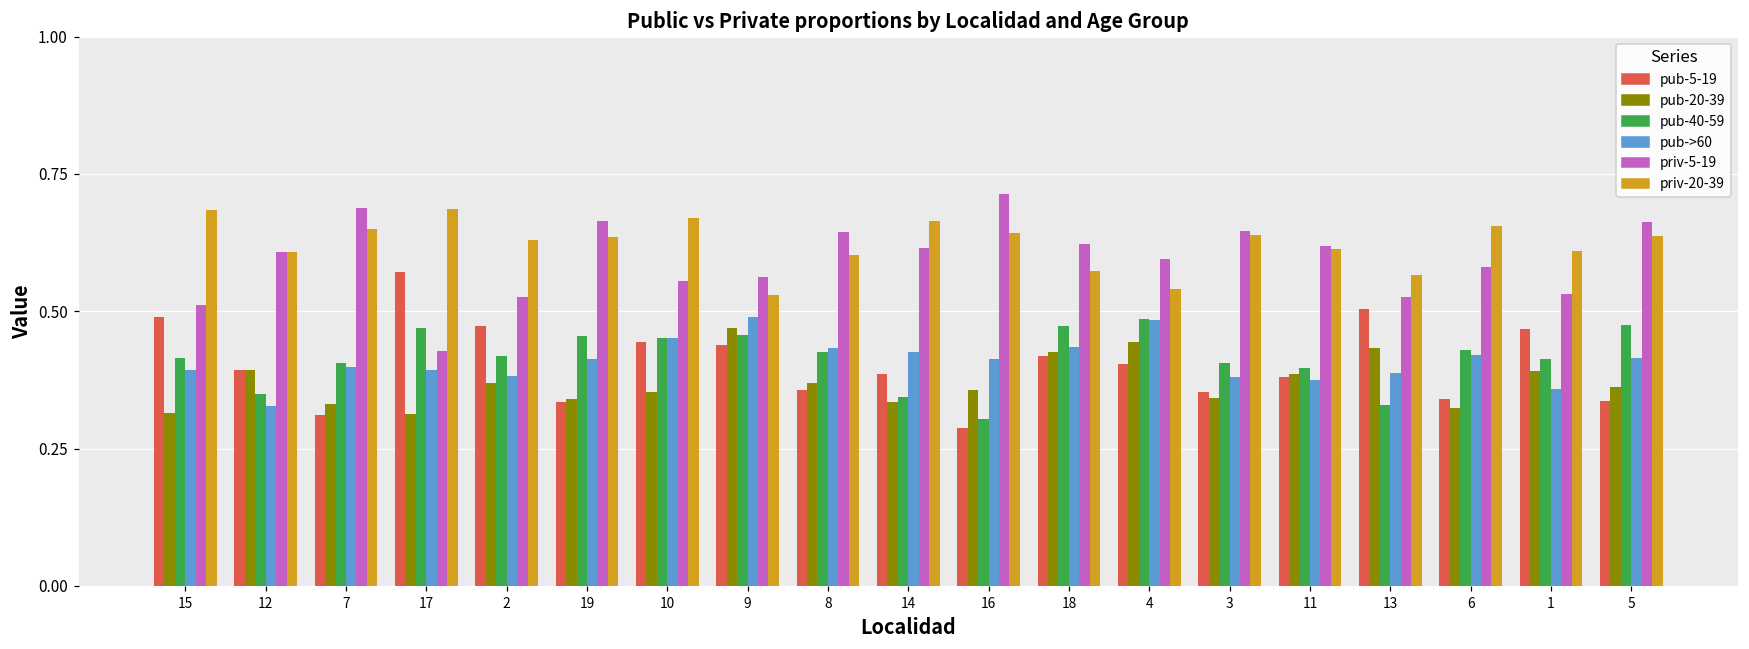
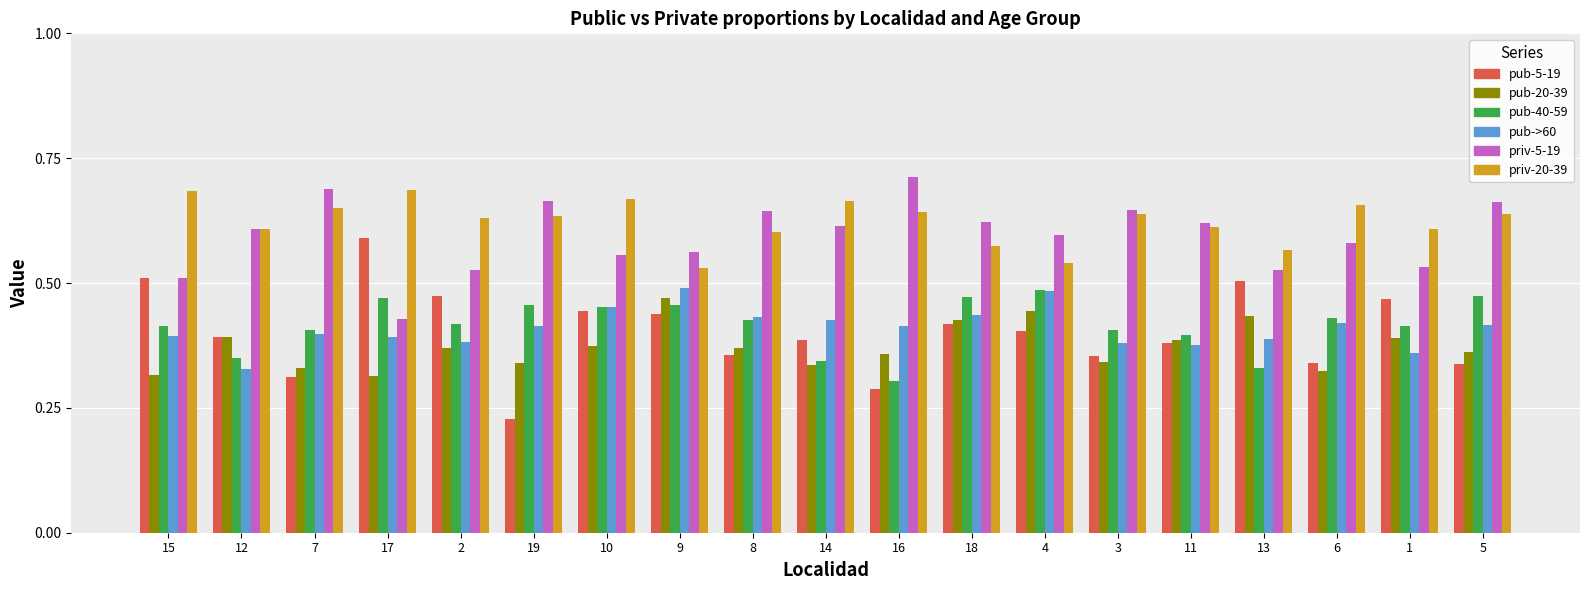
  {
    "pub-5-19": {
-     "15": 0.49,
+     "15": 0.51,
      "12": 0.39,
      "7": 0.31,
-     "17": 0.57,
+     "17": 0.59,
      "2": 0.47,
-     "19": 0.33,
+     "19": 0.23,
      "10": 0.44,
      "9": 0.44,
      "8": 0.36,
      "14": 0.39,
      "16": 0.29,
      "18": 0.42,
      "4": 0.40,
      "3": 0.35,
      "11": 0.38,
      "13": 0.50,
      "6": 0.34,
      "1": 0.47,
      "5": 0.34
    },
    "pub-20-39": {
      "15": 0.32,
      "12": 0.39,
      "7": 0.33,
      "17": 0.31,
      "2": 0.37,
      "19": 0.34,
-     "10": 0.35,
+     "10": 0.37,
      "9": 0.47,
      "8": 0.37,
      "14": 0.34,
      "16": 0.36,
      "18": 0.43,
      "4": 0.44,
      "3": 0.34,
      "11": 0.39,
      "13": 0.43,
      "6": 0.32,
      "1": 0.39,
      "5": 0.36
    },
    "pub-40-59": {
      "15": 0.41,
      "12": 0.35,
      "7": 0.41,
      "17": 0.47,
      "2": 0.42,
      "19": 0.46,
      "10": 0.45,
      "9": 0.46,
      "8": 0.43,
      "14": 0.34,
      "16": 0.30,
      "18": 0.47,
      "4": 0.49,
      "3": 0.41,
      "11": 0.40,
      "13": 0.33,
      "6": 0.43,
      "1": 0.41,
      "5": 0.47
    },
    "pub->60": {
      "15": 0.39,
      "12": 0.33,
      "7": 0.40,
      "17": 0.39,
      "2": 0.38,
      "19": 0.41,
      "10": 0.45,
      "9": 0.49,
      "8": 0.43,
      "14": 0.43,
      "16": 0.41,
      "18": 0.44,
      "4": 0.48,
      "3": 0.38,
      "11": 0.38,
      "13": 0.39,
      "6": 0.42,
      "1": 0.36,
      "5": 0.42
    },
    "priv-5-19": {
      "15": 0.51,
      "12": 0.61,
      "7": 0.69,
      "17": 0.43,
      "2": 0.53,
      "19": 0.67,
      "10": 0.56,
      "9": 0.56,
      "8": 0.64,
      "14": 0.61,
      "16": 0.71,
      "18": 0.62,
      "4": 0.60,
      "3": 0.65,
      "11": 0.62,
      "13": 0.53,
      "6": 0.58,
      "1": 0.53,
      "5": 0.66
    },
    "priv-20-39": {
      "15": 0.68,
      "12": 0.61,
      "7": 0.65,
      "17": 0.69,
      "2": 0.63,
      "19": 0.63,
      "10": 0.67,
      "9": 0.53,
      "8": 0.60,
      "14": 0.66,
      "16": 0.64,
      "18": 0.57,
      "4": 0.54,
      "3": 0.64,
      "11": 0.61,
      "13": 0.57,
      "6": 0.66,
      "1": 0.61,
      "5": 0.64
    }
  }
